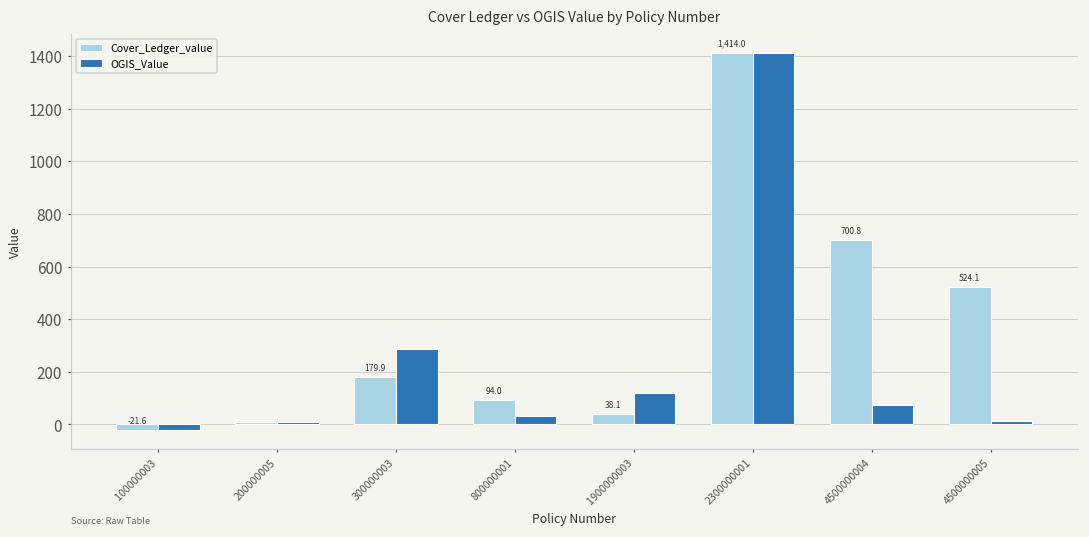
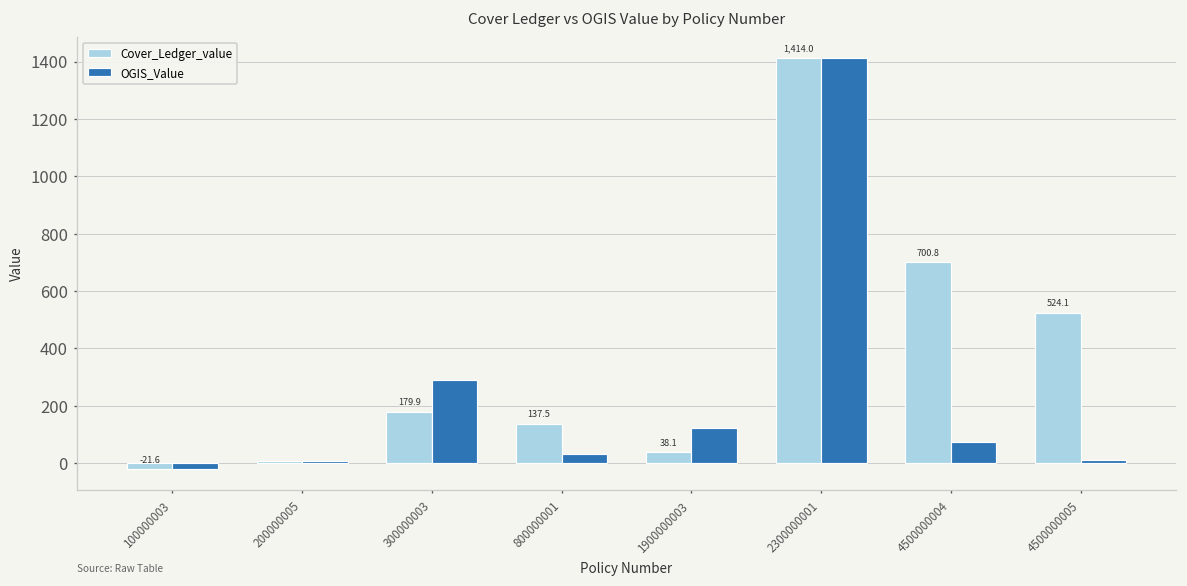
  {
    "Cover_Ledger_value": {
      "100000003": "-21.6",
      "300000003": "179.9",
-     "800000001": "94.0",
+     "800000001": "137.5",
      "1900000003": "38.1",
      "2300000001": "1,414.0",
      "4500000004": "700.8",
      "4500000005": "524.1"
    },
    "OGIS_Value": {
      "300000003": "290",
      "800000001": "30",
      "1900000003": "120",
      "4500000004": "70",
      "4500000005": "10"
    }
  }
